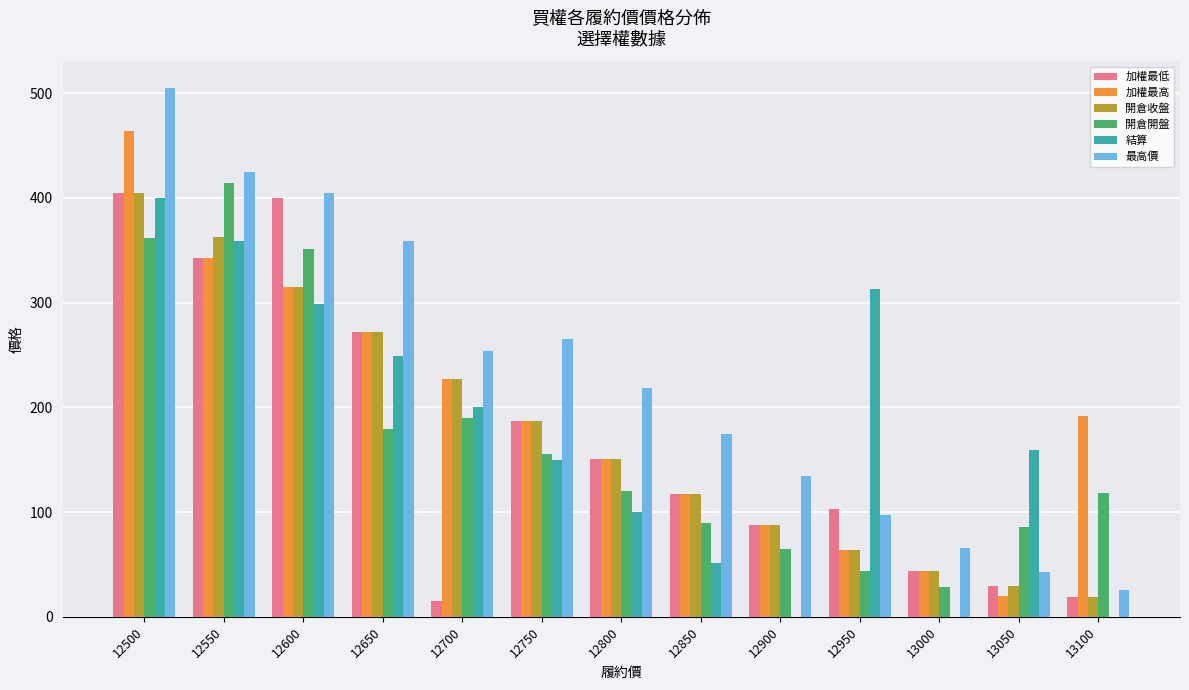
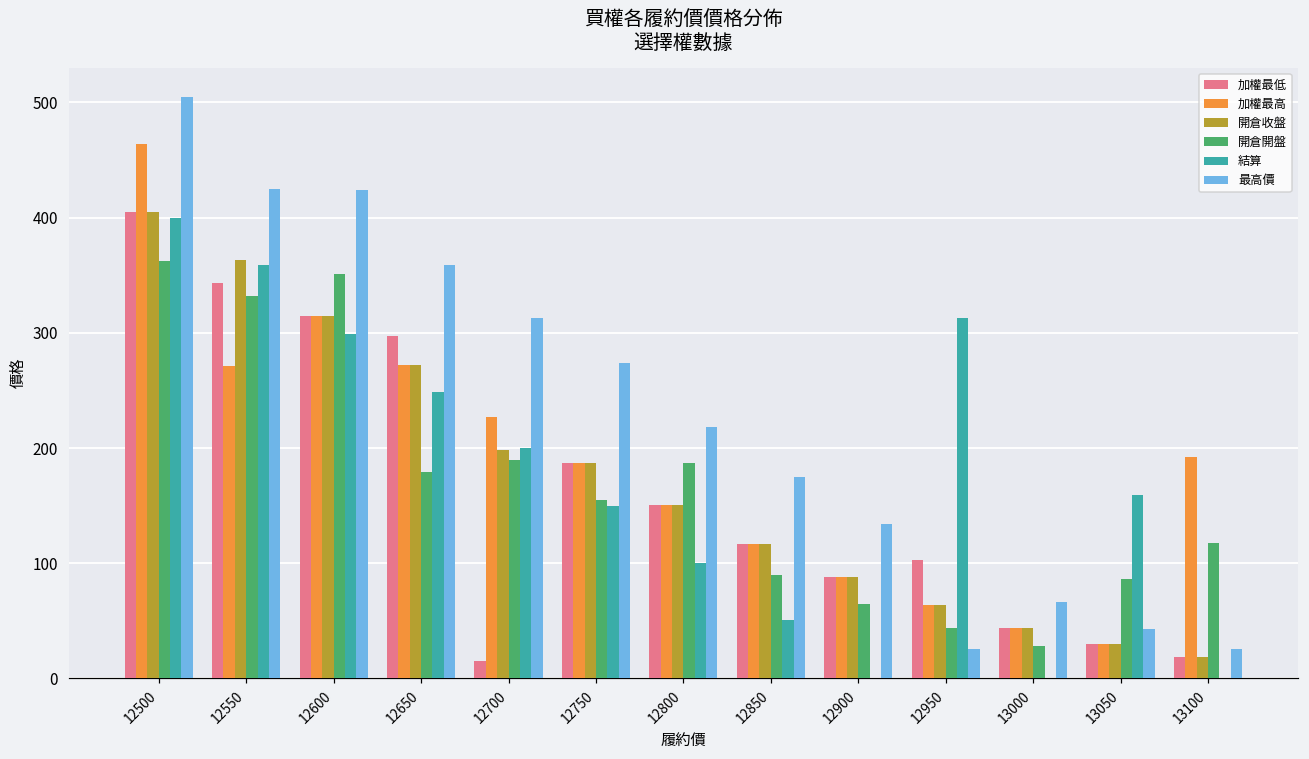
  {
    "加權最低": {
      "12500": 405,
      "12550": 343,
-     "12600": 400,
-     "12650": 272,
+     "12600": 315,
+     "12650": 297,
      "12700": 15,
      "12750": 187,
      "12800": 151,
      "12850": 117,
      "12900": 88,
      "12950": 103,
      "13000": 44,
      "13050": 30,
      "13100": 19
    },
    "加權最高": {
      "12500": 464,
-     "12550": 343,
+     "12550": 271,
      "12600": 315,
      "12650": 272,
      "12700": 227,
      "12750": 187,
      "12800": 151,
      "12850": 117,
      "12900": 88,
      "12950": 64,
      "13000": 44,
-     "13050": 20,
+     "13050": 30,
      "13100": 192
    },
    "開倉收盤": {
      "12500": 405,
      "12550": 363,
      "12600": 315,
      "12650": 272,
-     "12700": 227,
+     "12700": 198,
      "12750": 187,
      "12800": 151,
      "12850": 117,
      "12900": 88,
      "12950": 64,
      "13000": 44,
      "13050": 30,
      "13100": 19
    },
    "開倉開盤": {
      "12500": 362,
-     "12550": 414,
+     "12550": 332,
      "12600": 351,
      "12650": 179,
      "12700": 190,
      "12750": 155,
-     "12800": 120,
+     "12800": 187,
      "12850": 90,
      "12900": 65,
      "12950": 44,
      "13000": 29,
      "13050": 86,
      "13100": 118
    },
    "結算": {
      "12500": 400,
      "12550": 359,
      "12600": 299,
      "12650": 249,
      "12700": 200,
      "12750": 150,
      "12800": 100,
      "12850": 51,
      "12950": 313,
      "13050": 159
    },
    "最高價": {
      "12500": 505,
      "12550": 425,
-     "12600": 405,
+     "12600": 424,
      "12650": 359,
-     "12700": 254,
-     "12750": 265,
+     "12700": 313,
+     "12750": 274,
      "12800": 218,
      "12850": 175,
      "12900": 134,
-     "12950": 97,
+     "12950": 26,
      "13000": 66,
      "13050": 43,
      "13100": 26
    }
  }
